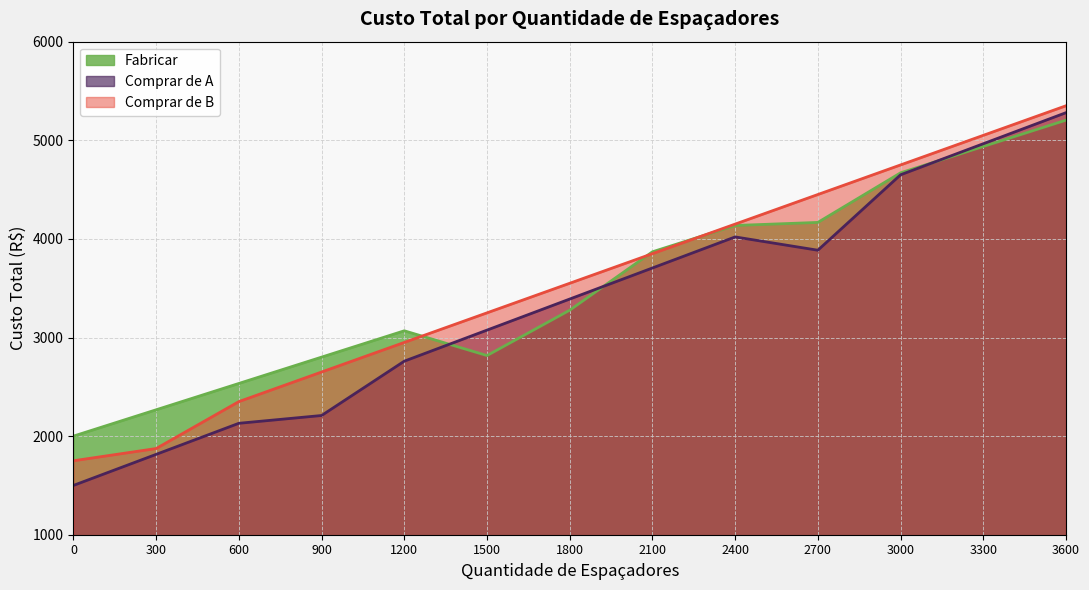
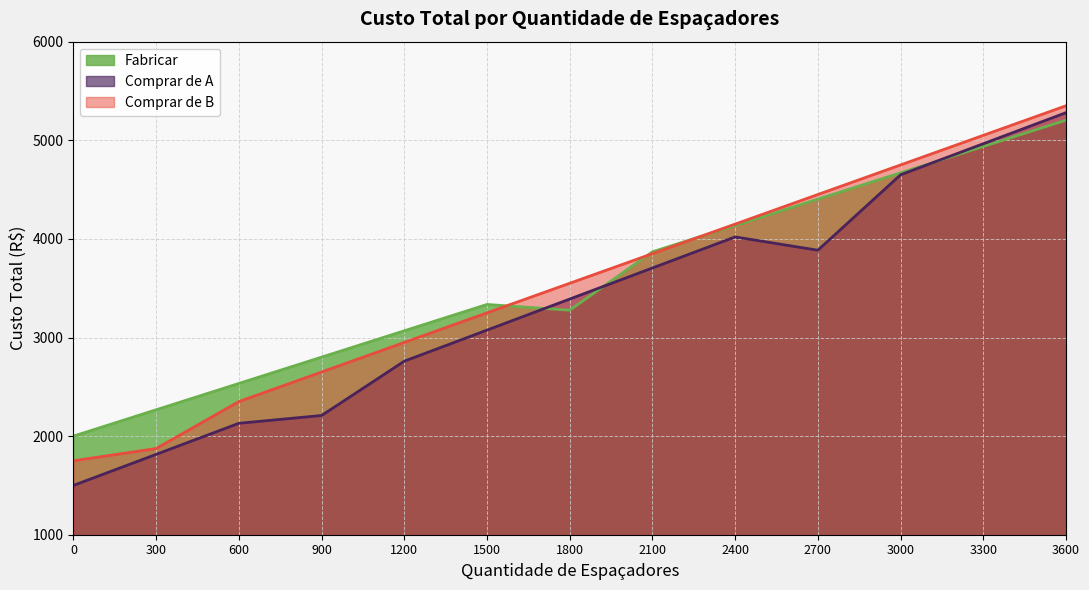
  {
    "Fabricar": {
      "0": 2000,
      "300": 2300,
      "600": 2500,
      "900": 2800,
      "1200": 3100,
-     "1500": 2800,
+     "1500": 3300,
      "1800": 3300,
-     "2700": 4200,
+     "2700": 4400,
      "3300": 4900,
      "3600": 5200
    },
    "Comprar de A": {
      "0": 1500,
      "300": 1800,
      "600": 2100,
      "900": 2200,
      "1200": 2800,
      "1500": 3100,
      "1800": 3400,
      "2100": 3700,
      "2400": 4000,
      "2700": 3900,
      "3300": 5000,
      "3600": 5300
    },
    "Comprar de B": {
      "0": 1800,
      "300": 1900,
      "600": 2400,
      "900": 2700,
      "1200": 3000,
      "1500": 3300,
      "1800": 3600,
      "2700": 4500,
      "3000": 4800,
      "3300": 5100,
      "3600": 5400
    }
  }
